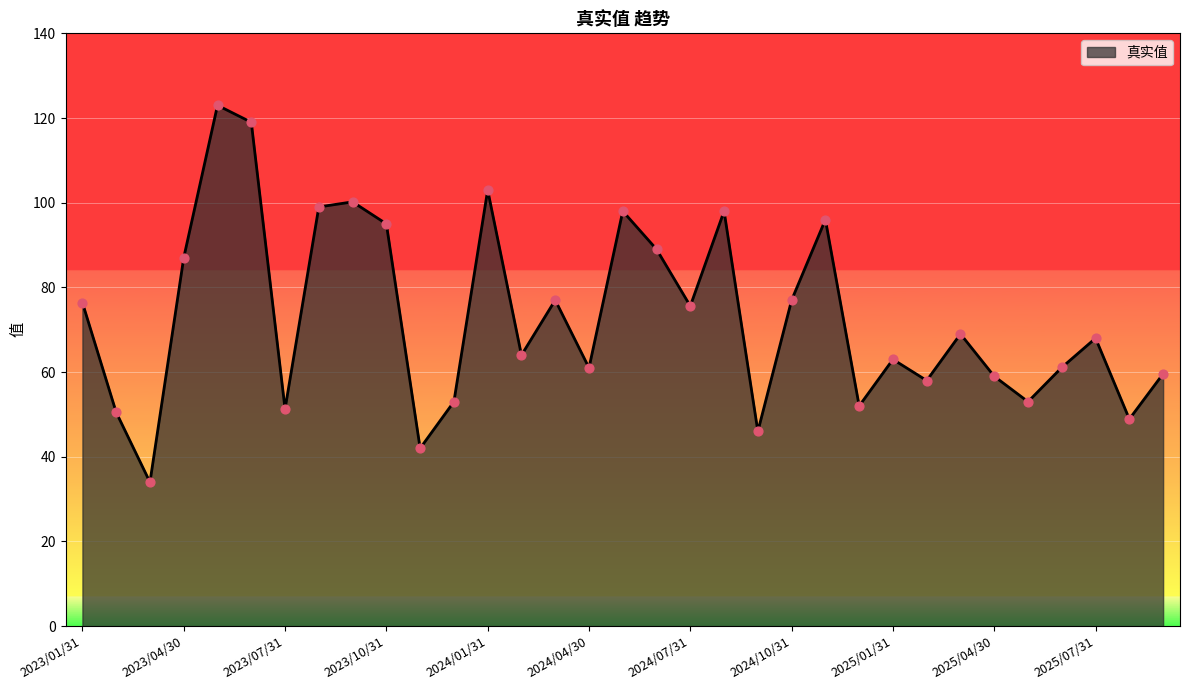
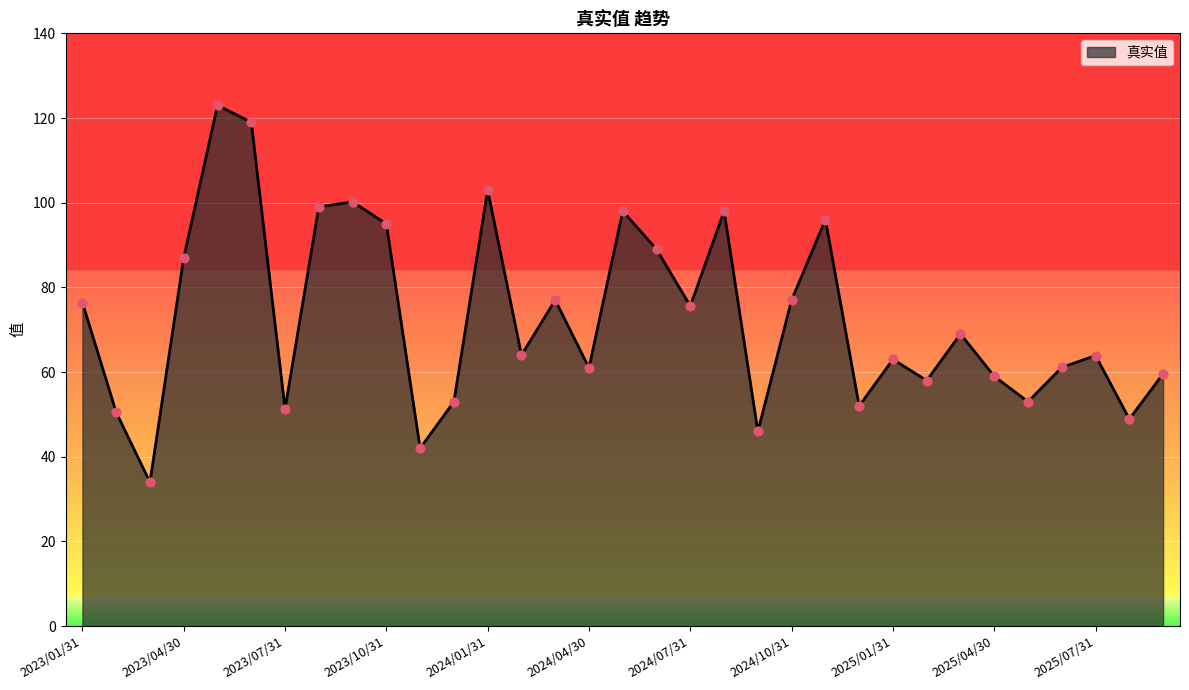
  {
    "2023/01/31": 76,
    "2023/04/30": 87,
    "2023/07/31": 51,
    "2023/10/31": 95,
    "2024/01/31": 103,
    "2024/04/30": 61,
    "2024/07/31": 76,
    "2024/10/31": 77,
    "2025/01/31": 63,
    "2025/04/30": 59,
-   "2025/07/31": 68
+   "2025/07/31": 64
  }
